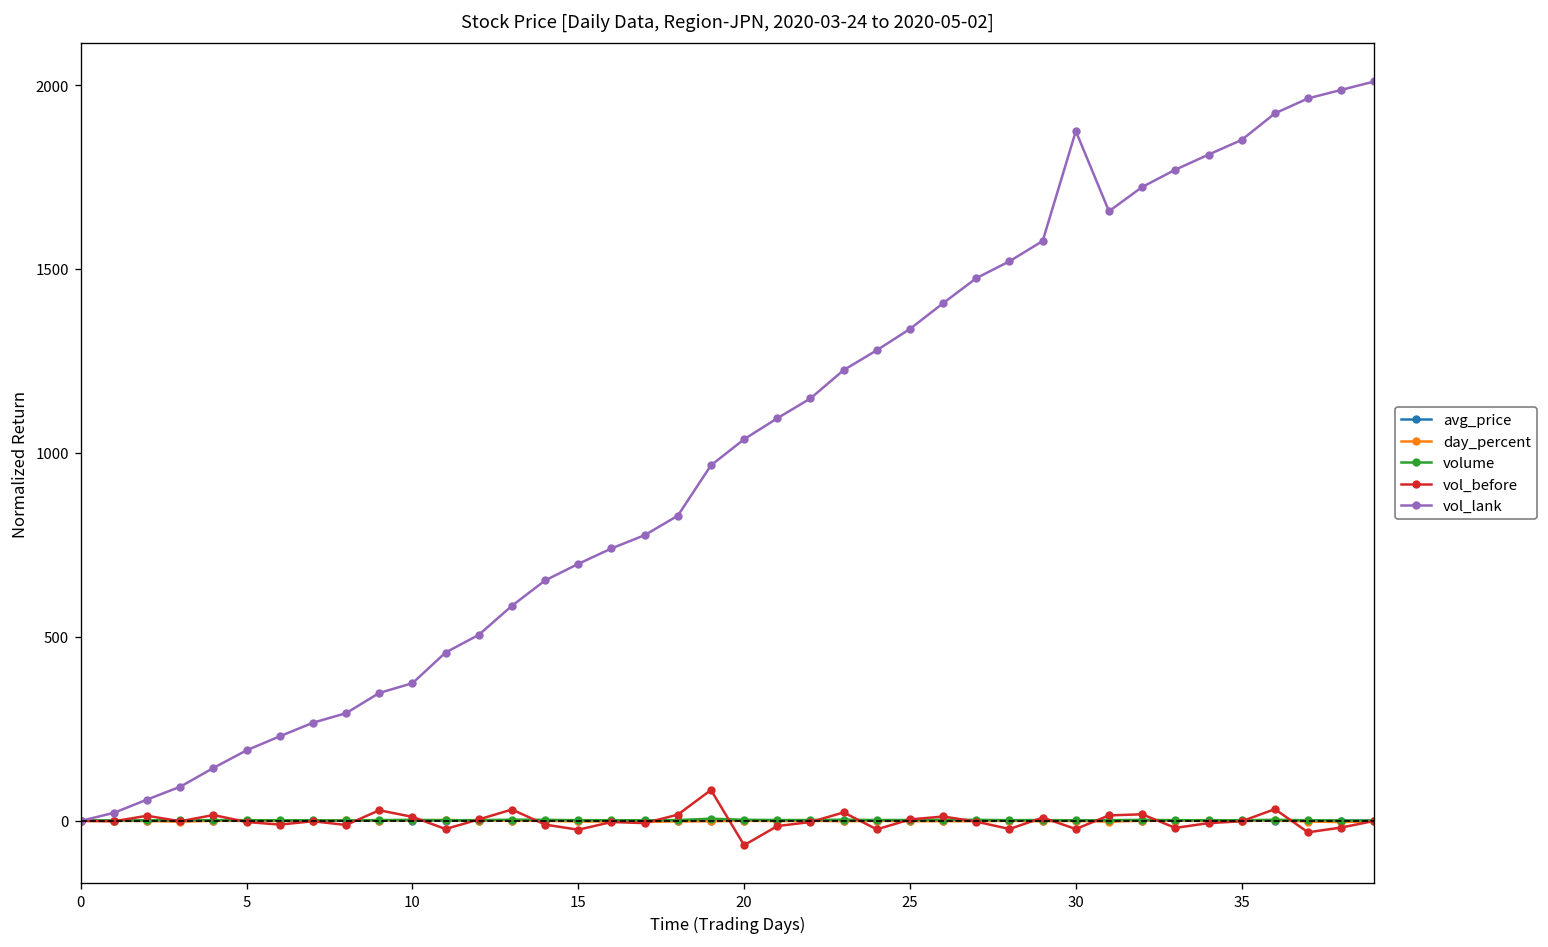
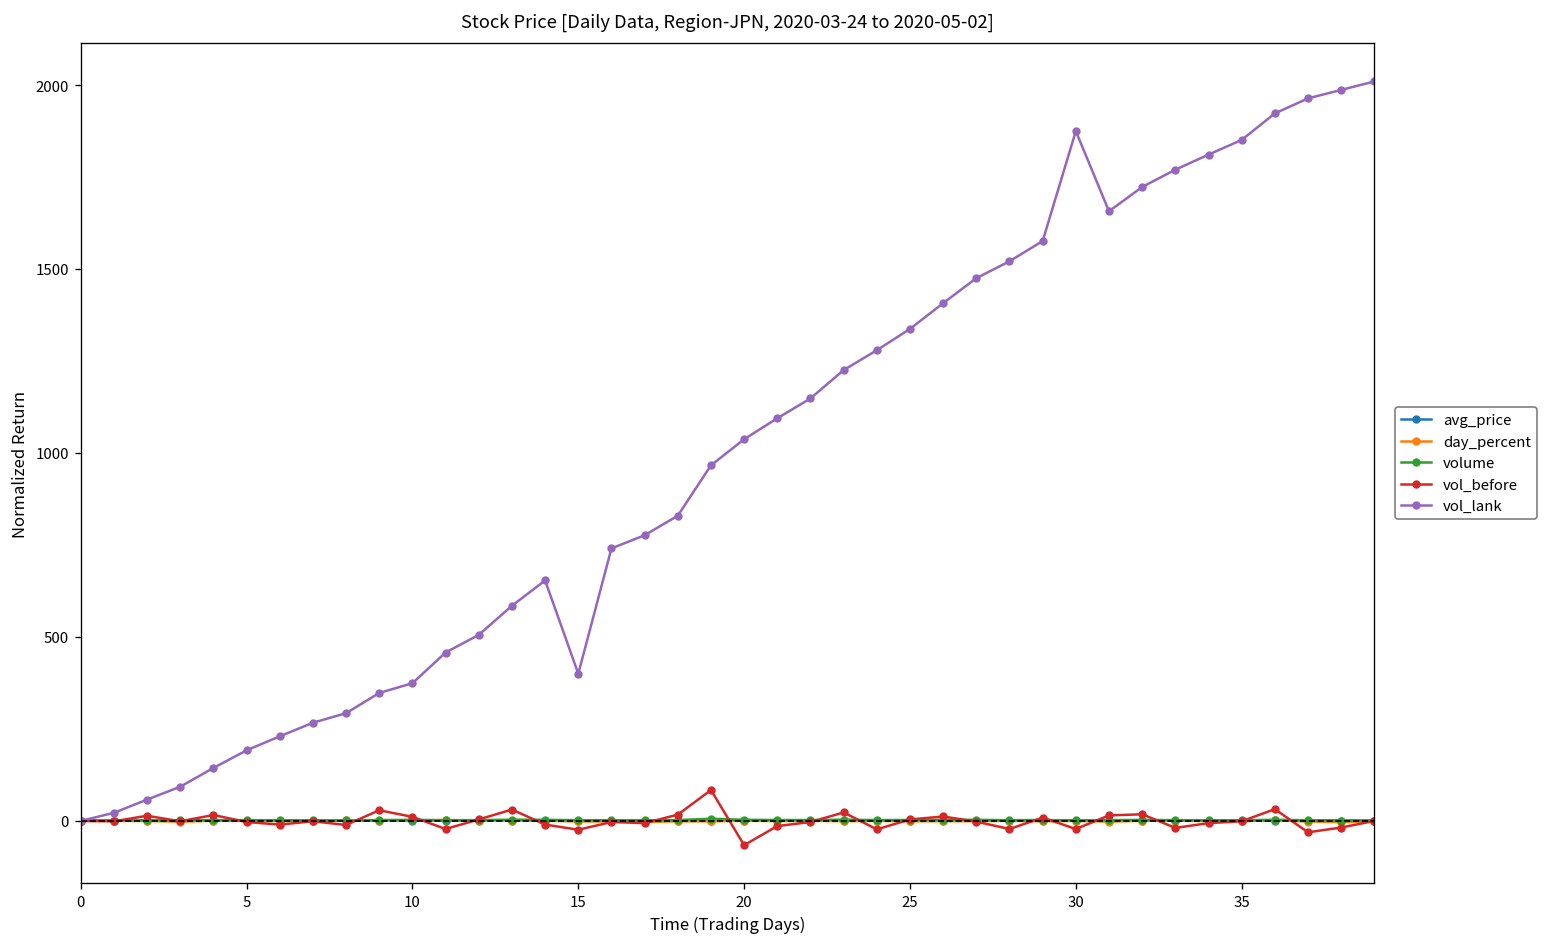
  {
    "vol_before": {
      "15": -30,
      "20": -70,
      "30": -20
    },
    "vol_lank": {
      "5": 190,
      "10": 370,
-     "15": 700,
+     "15": 400,
      "20": 1040,
      "25": 1340,
      "30": 1880,
      "35": 1850
    }
  }
